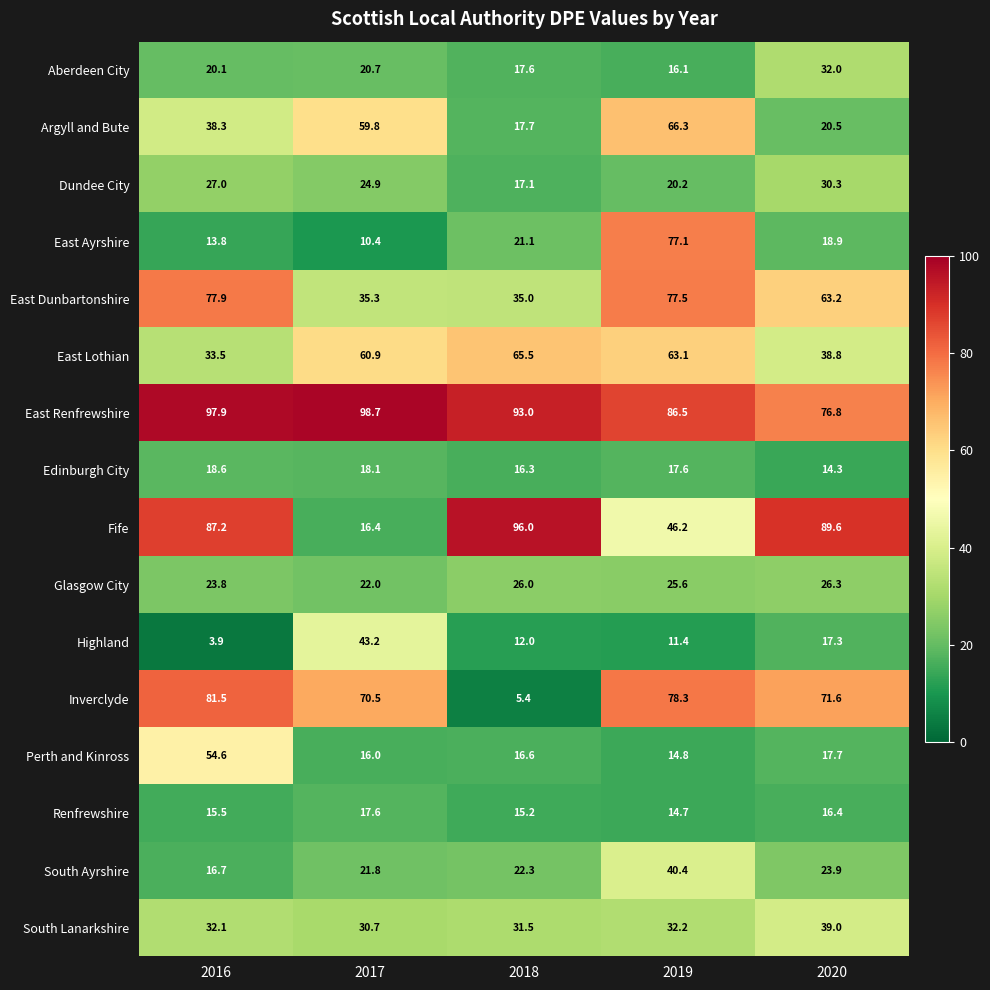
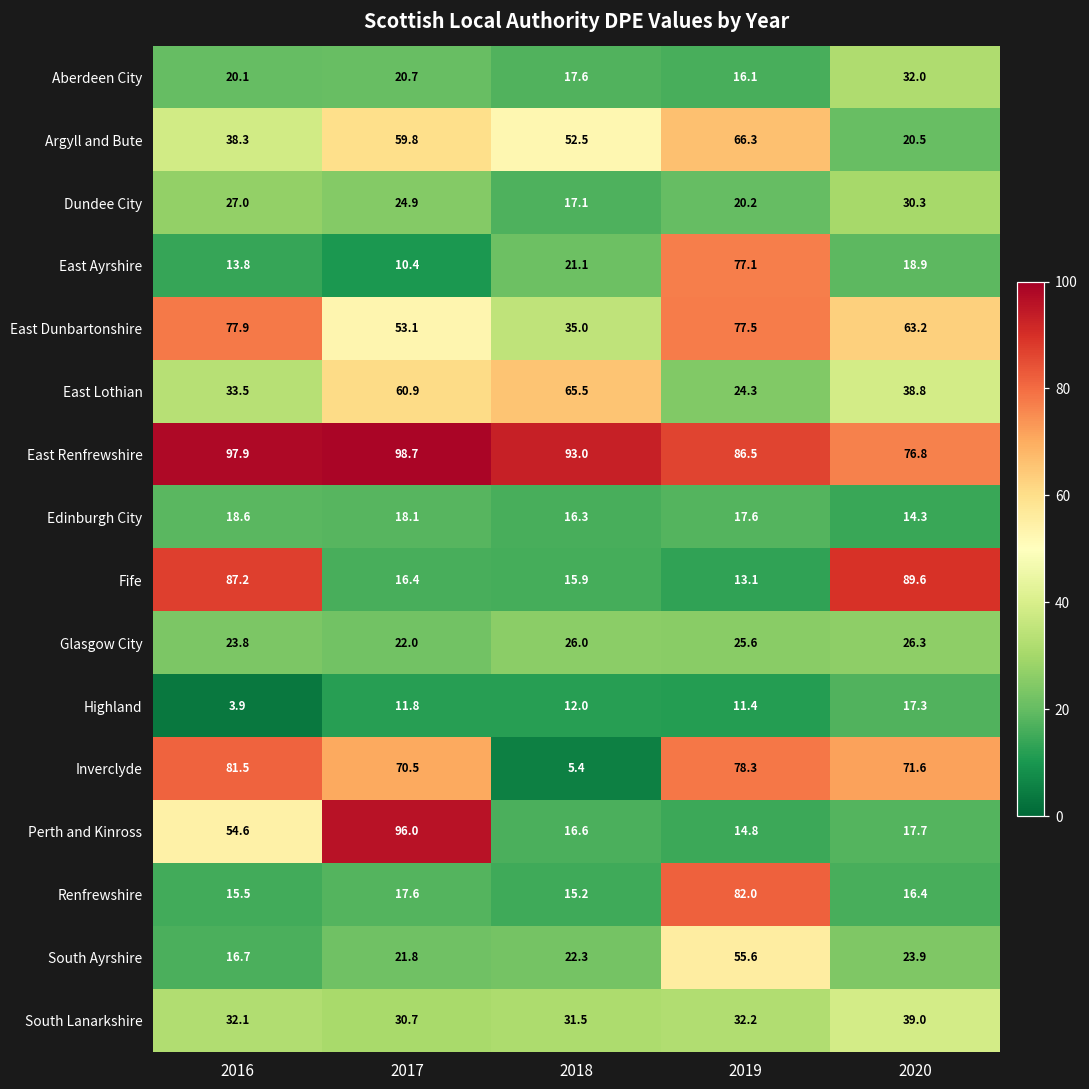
  {
    "Aberdeen City": {
      "2016": 20.1,
      "2017": 20.7,
      "2018": 17.6,
      "2019": 16.1,
      "2020": 32.0
    },
    "Argyll and Bute": {
      "2016": 38.3,
      "2017": 59.8,
-     "2018": 17.7,
+     "2018": 52.5,
      "2019": 66.3,
      "2020": 20.5
    },
    "Dundee City": {
      "2016": 27.0,
      "2017": 24.9,
      "2018": 17.1,
      "2019": 20.2,
      "2020": 30.3
    },
    "East Ayrshire": {
      "2016": 13.8,
      "2017": 10.4,
      "2018": 21.1,
      "2019": 77.1,
      "2020": 18.9
    },
    "East Dunbartonshire": {
      "2016": 77.9,
-     "2017": 35.3,
+     "2017": 53.1,
      "2018": 35.0,
      "2019": 77.5,
      "2020": 63.2
    },
    "East Lothian": {
      "2016": 33.5,
      "2017": 60.9,
      "2018": 65.5,
-     "2019": 63.1,
+     "2019": 24.3,
      "2020": 38.8
    },
    "East Renfrewshire": {
      "2016": 97.9,
      "2017": 98.7,
      "2018": 93.0,
      "2019": 86.5,
      "2020": 76.8
    },
    "Edinburgh City": {
      "2016": 18.6,
      "2017": 18.1,
      "2018": 16.3,
      "2019": 17.6,
      "2020": 14.3
    },
    "Fife": {
      "2016": 87.2,
      "2017": 16.4,
-     "2018": 96.0,
-     "2019": 46.2,
+     "2018": 15.9,
+     "2019": 13.1,
      "2020": 89.6
    },
    "Glasgow City": {
      "2016": 23.8,
      "2017": 22.0,
      "2018": 26.0,
      "2019": 25.6,
      "2020": 26.3
    },
    "Highland": {
      "2016": 3.9,
-     "2017": 43.2,
+     "2017": 11.8,
      "2018": 12.0,
      "2019": 11.4,
      "2020": 17.3
    },
    "Inverclyde": {
      "2016": 81.5,
      "2017": 70.5,
      "2018": 5.4,
      "2019": 78.3,
      "2020": 71.6
    },
    "Perth and Kinross": {
      "2016": 54.6,
-     "2017": 16.0,
+     "2017": 96.0,
      "2018": 16.6,
      "2019": 14.8,
      "2020": 17.7
    },
    "Renfrewshire": {
      "2016": 15.5,
      "2017": 17.6,
      "2018": 15.2,
-     "2019": 14.7,
+     "2019": 82.0,
      "2020": 16.4
    },
    "South Ayrshire": {
      "2016": 16.7,
      "2017": 21.8,
      "2018": 22.3,
-     "2019": 40.4,
+     "2019": 55.6,
      "2020": 23.9
    },
    "South Lanarkshire": {
      "2016": 32.1,
      "2017": 30.7,
      "2018": 31.5,
      "2019": 32.2,
      "2020": 39.0
    }
  }
